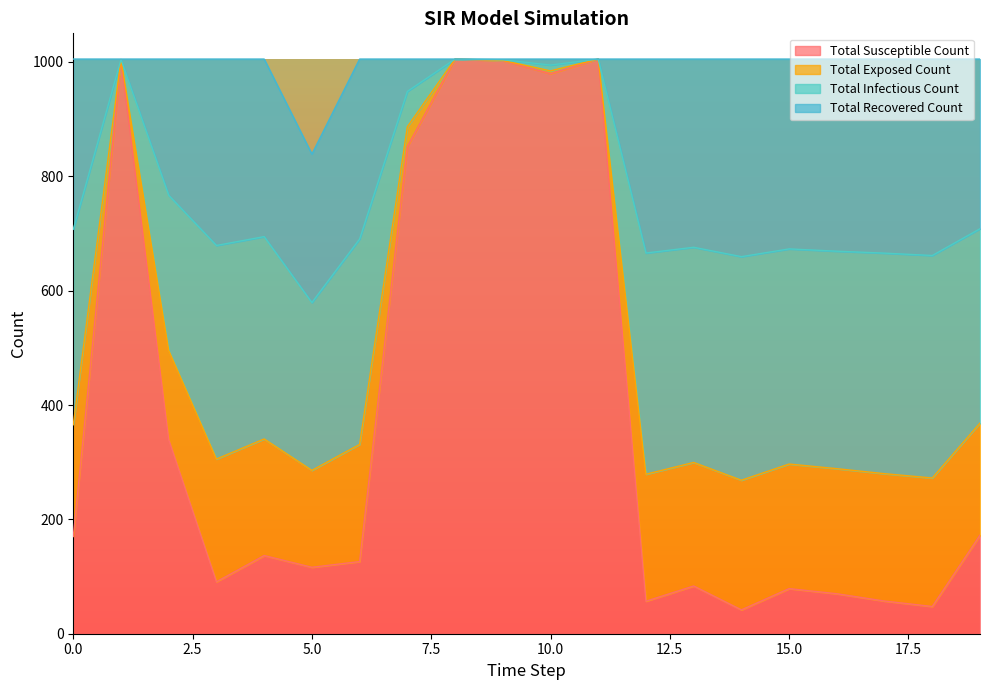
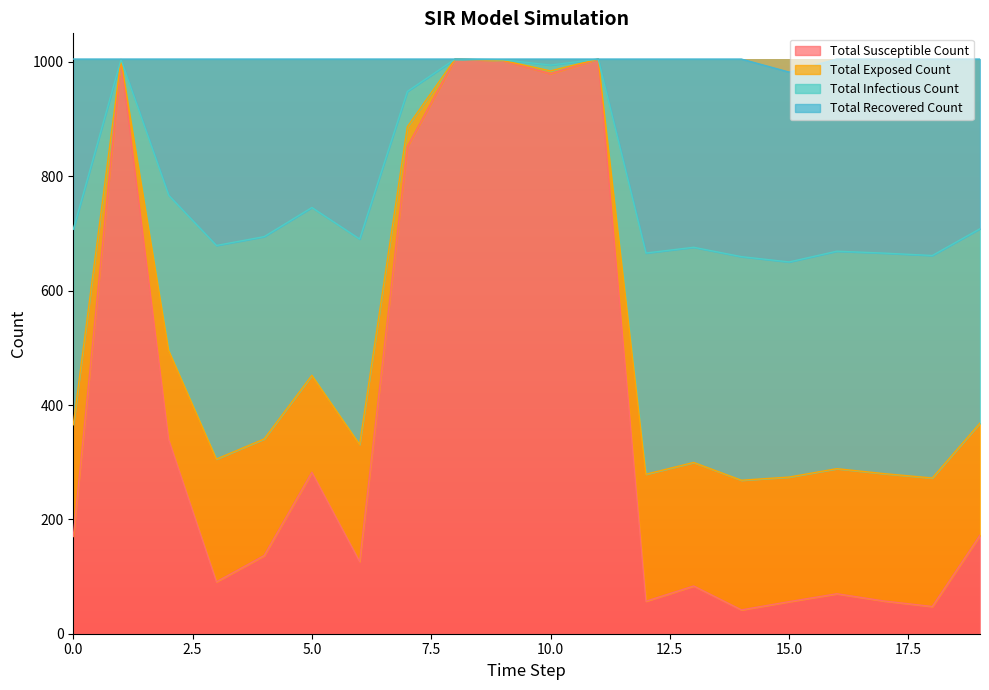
  {
    "Total Susceptible Count": {
      "0.0": 170,
-     "5.0": 120,
+     "5.0": 280,
      "10.0": 980,
-     "15.0": 80
+     "15.0": 60
    },
    "Total Exposed Count": {
      "0.0": 200,
      "5.0": 170,
      "10.0": 0,
      "15.0": 220
    }
  }
